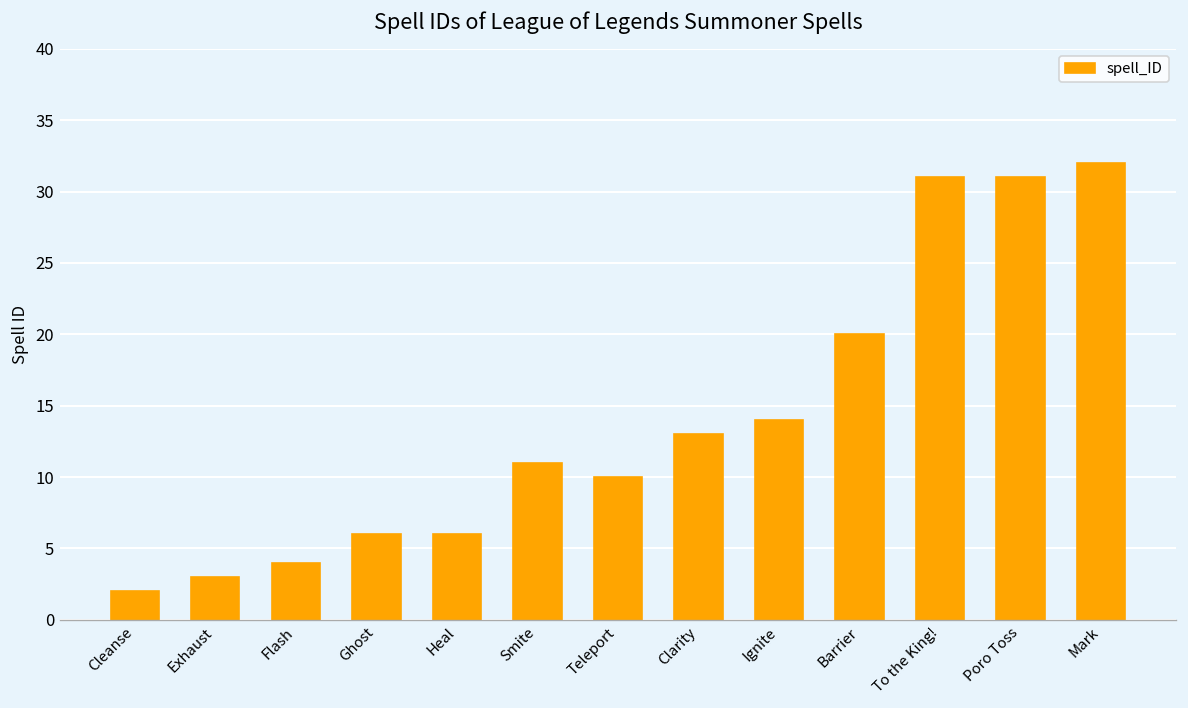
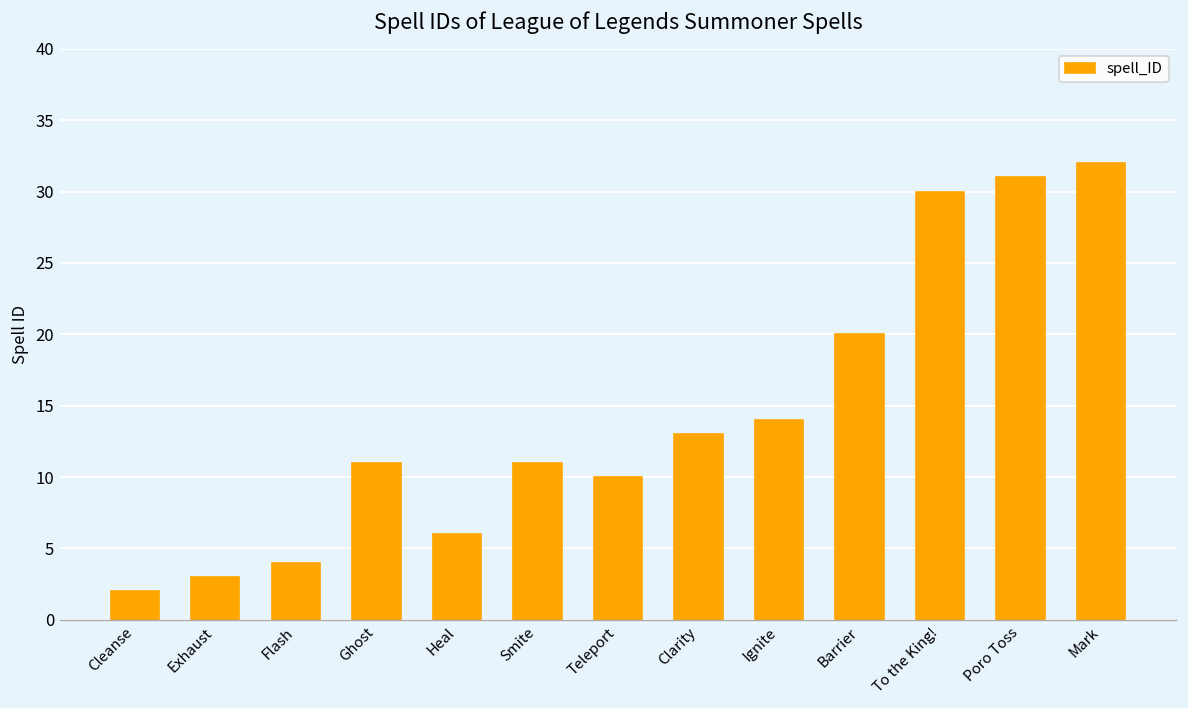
  {
    "Cleanse": 2,
    "Exhaust": 3,
    "Flash": 4,
-   "Ghost": 6,
+   "Ghost": 11,
    "Heal": 6,
    "Smite": 11,
    "Teleport": 10,
    "Clarity": 13,
    "Ignite": 14,
    "Barrier": 20,
-   "To the King!": 31,
+   "To the King!": 30,
    "Poro Toss": 31,
    "Mark": 32
  }
